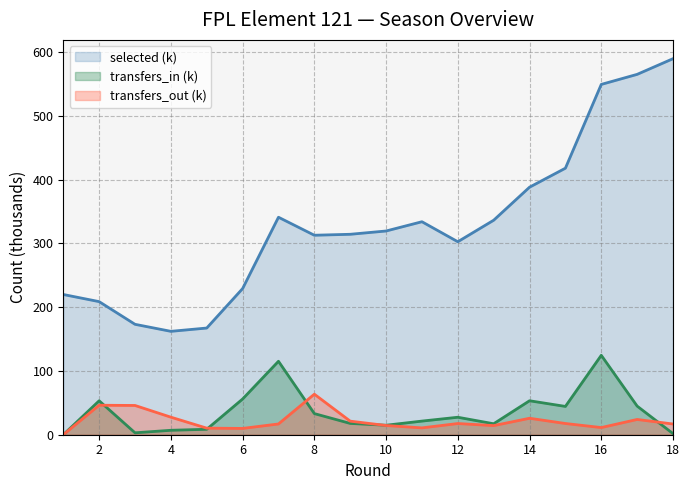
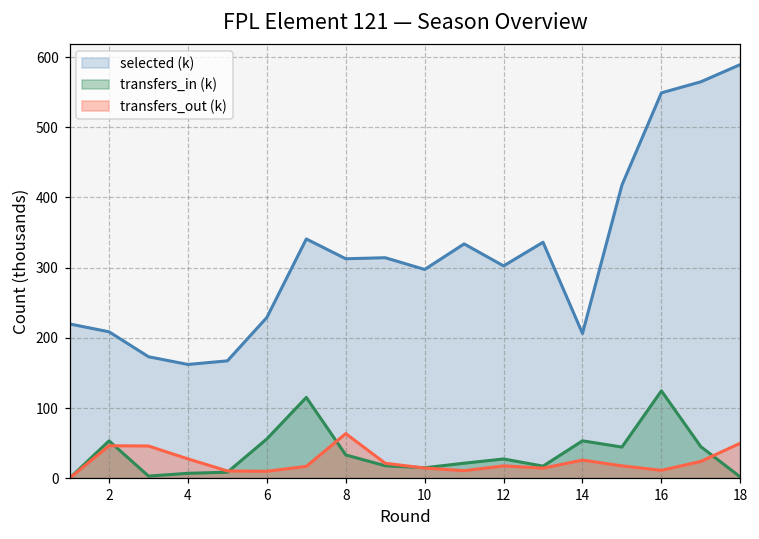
  {
    "selected (k)": {
      "2": 210,
      "4": 160,
      "6": 230,
      "8": 310,
-     "10": 320,
+     "10": 300,
      "12": 300,
-     "14": 390,
+     "14": 210,
      "16": 550,
      "18": 590
    },
    "transfers_in (k)": {
      "2": 50,
      "4": 10,
      "6": 60,
      "8": 30,
      "12": 30,
      "14": 50,
      "16": 120,
      "18": 0
    },
    "transfers_out (k)": {
      "2": 50,
      "4": 30,
      "6": 10,
      "8": 60,
      "12": 20,
      "14": 30,
      "16": 10,
-     "18": 20
+     "18": 50
    }
  }
